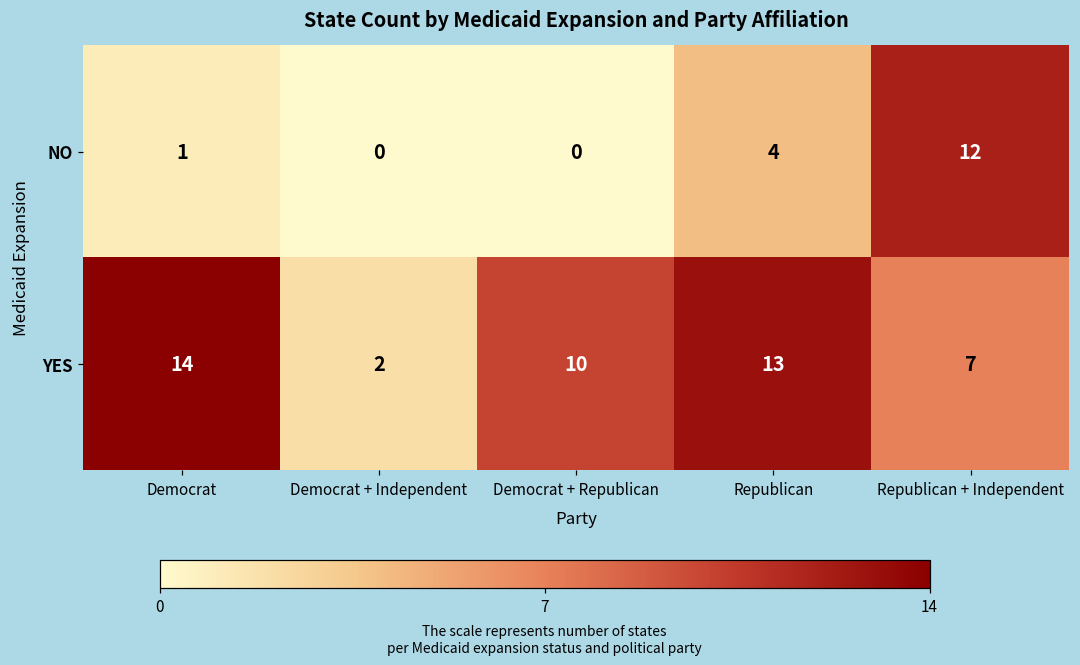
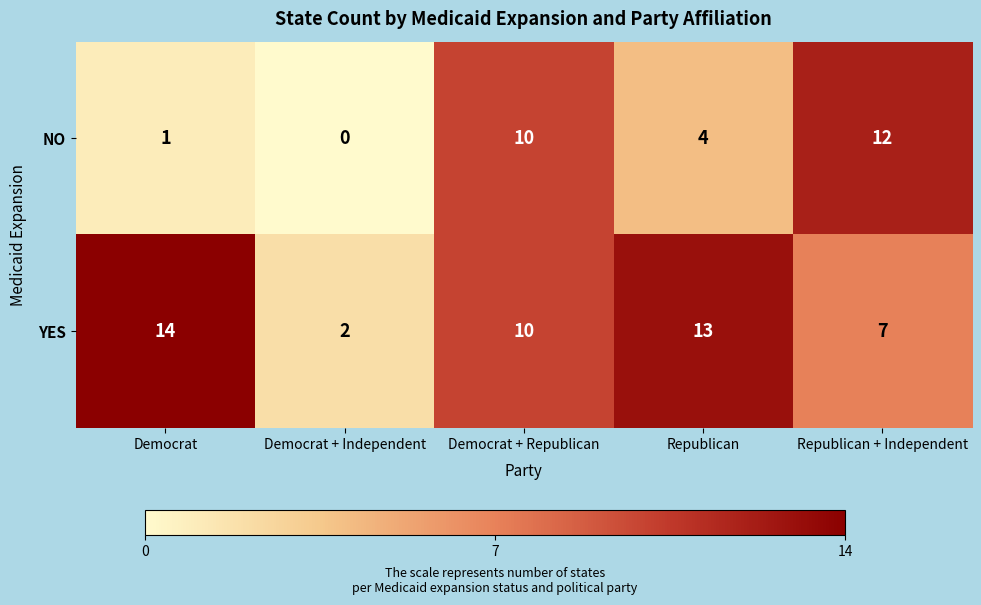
  {
    "NO": {
      "Democrat": 1,
      "Democrat + Independent": 0,
-     "Democrat + Republican": 0,
+     "Democrat + Republican": 10,
      "Republican": 4,
      "Republican + Independent": 12
    },
    "YES": {
      "Democrat": 14,
      "Democrat + Independent": 2,
      "Democrat + Republican": 10,
      "Republican": 13,
      "Republican + Independent": 7
    }
  }
